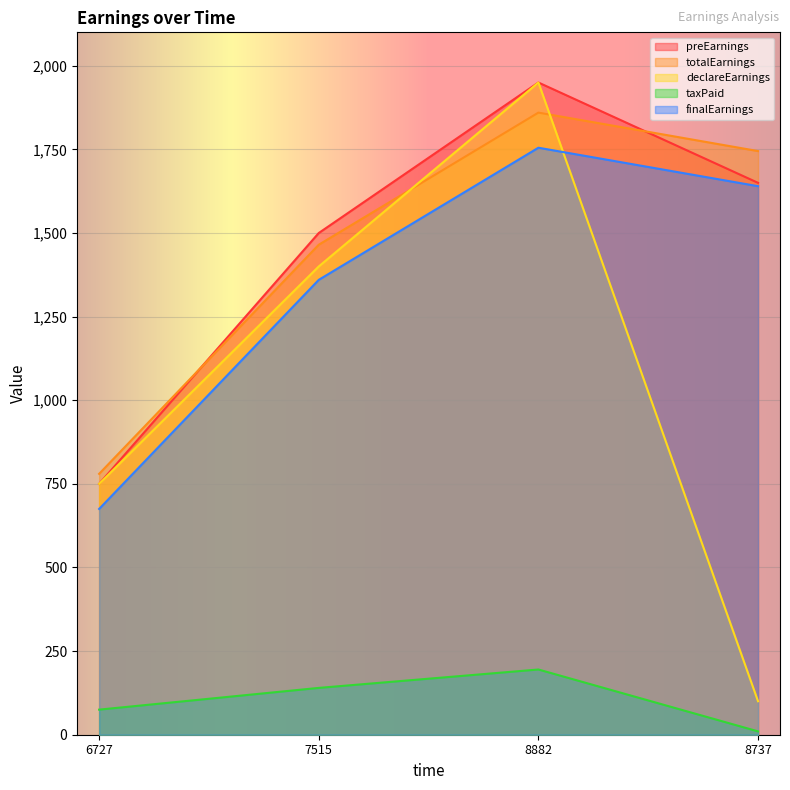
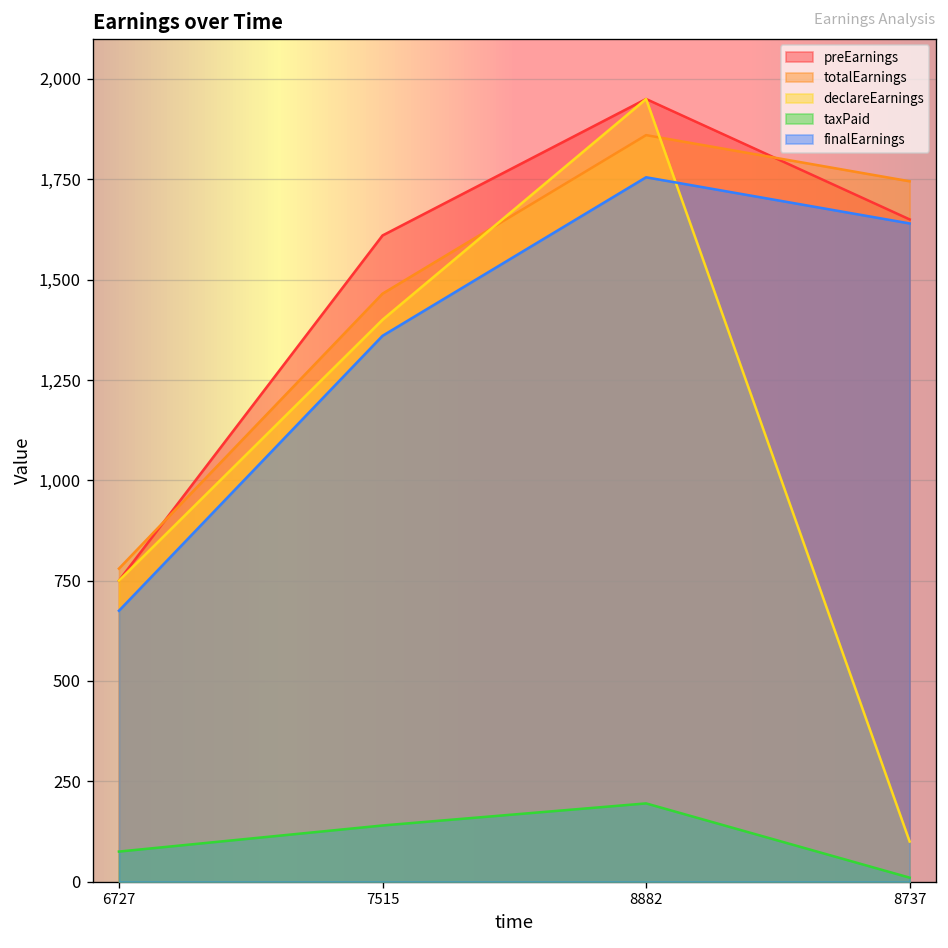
  {
    "preEarnings": {
-     "7515": "1,500",
+     "7515": "1,610",
      "8737": "1,650"
    },
    "taxPaid": {
      "6727": "80",
      "7515": "140",
      "8882": "200",
      "8737": "10"
    },
    "finalEarnings": {
      "6727": "680",
      "7515": "1,360",
      "8882": "1,760",
      "8737": "1,640"
    }
  }
